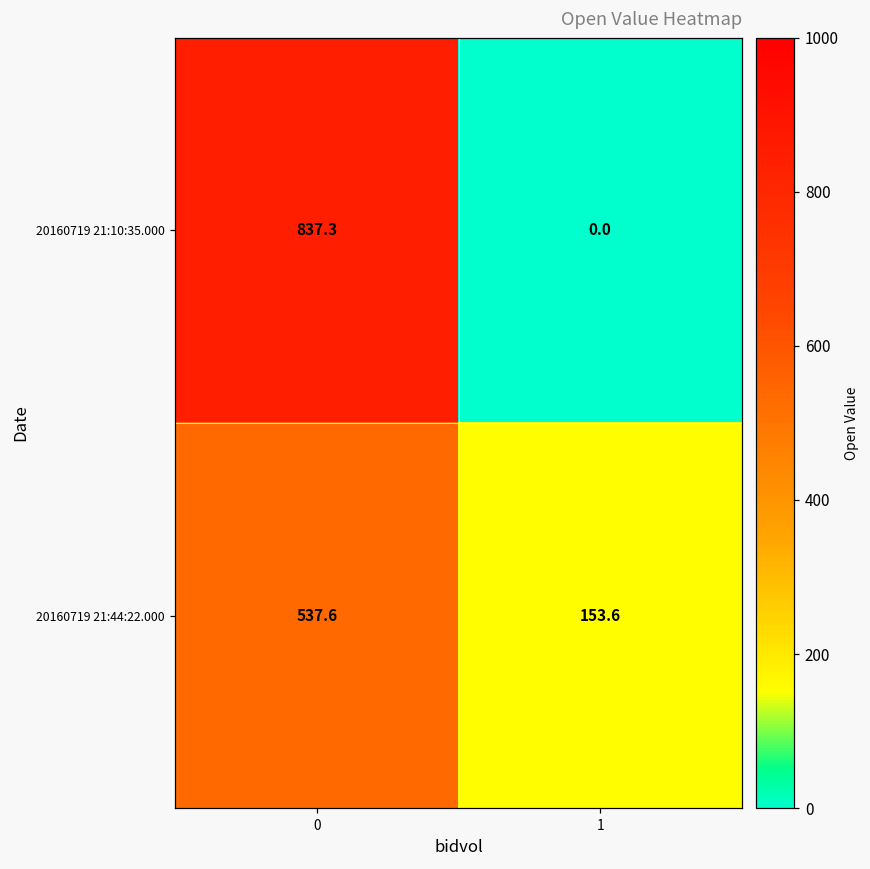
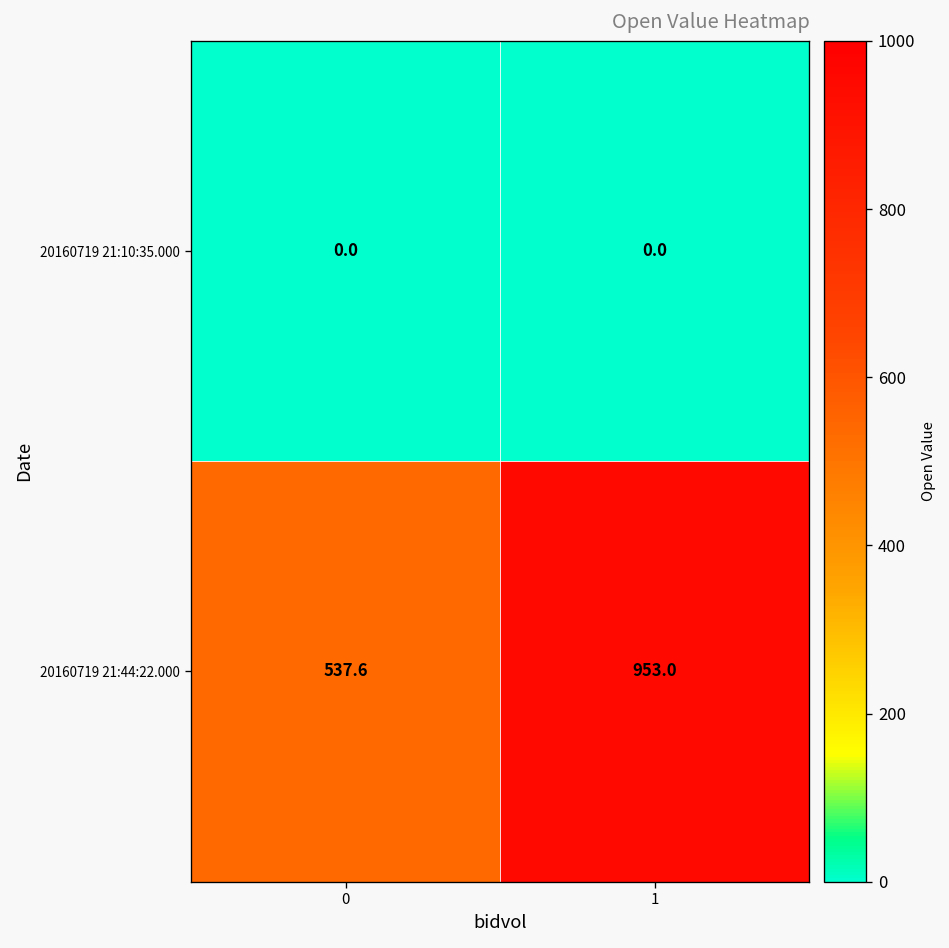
  {
    "20160719 21:10:35.000": {
-     "0": 837.3,
+     "0": 0.0,
      "1": 0.0
    },
    "20160719 21:44:22.000": {
      "0": 537.6,
-     "1": 153.6
+     "1": 953.0
    }
  }
